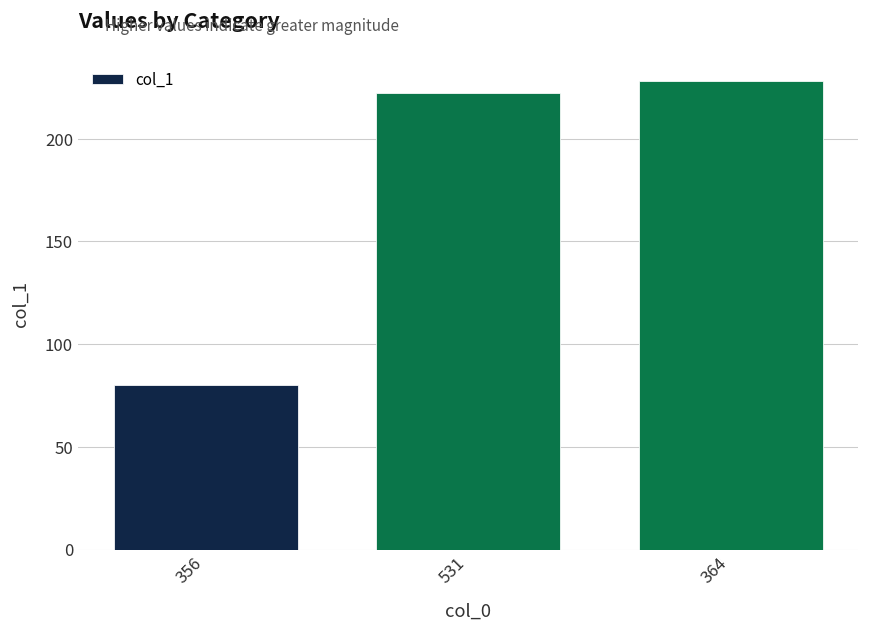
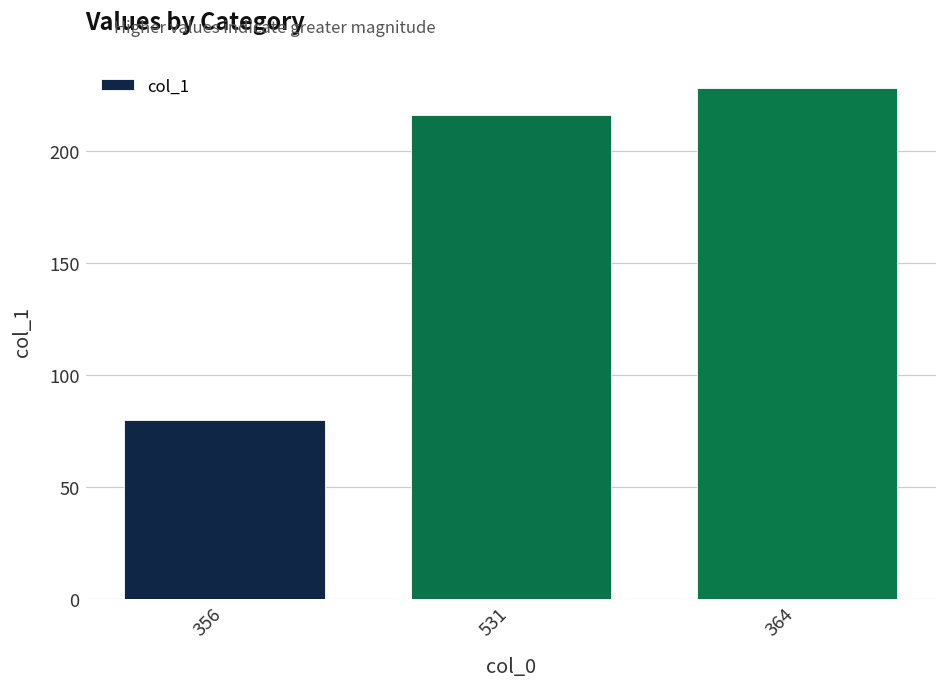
  {
    "356": 80,
-   "531": 222,
+   "531": 216,
    "364": 228
  }
